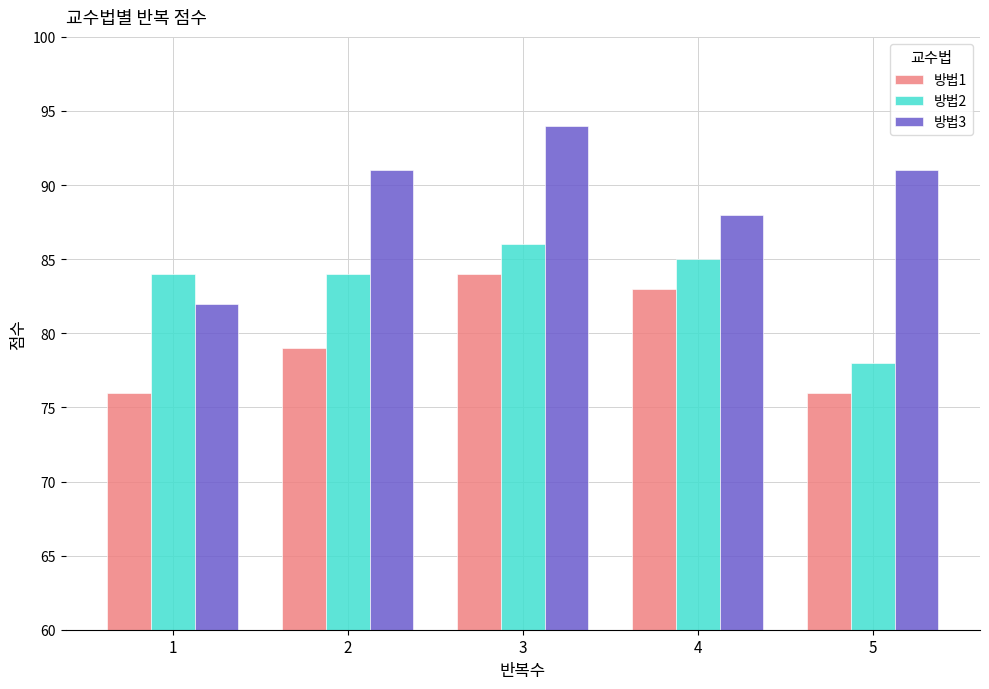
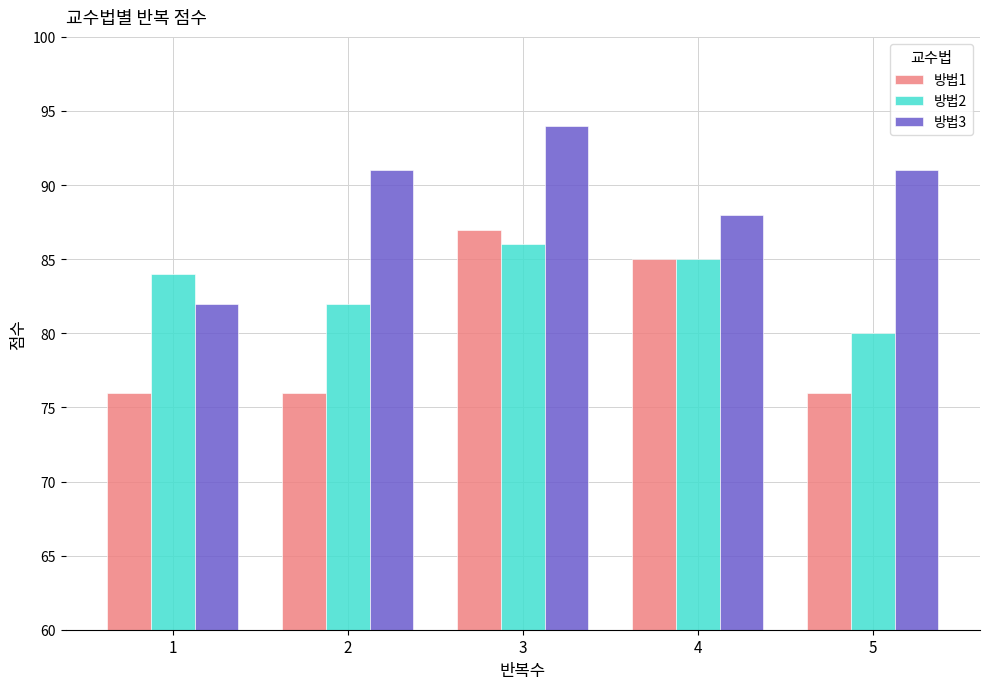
  {
    "방법1": {
      "1": 76,
-     "2": 79,
-     "3": 84,
-     "4": 83,
+     "2": 76,
+     "3": 87,
+     "4": 85,
      "5": 76
    },
    "방법2": {
      "1": 84,
-     "2": 84,
+     "2": 82,
      "3": 86,
      "4": 85,
-     "5": 78
+     "5": 80
    },
    "방법3": {
      "1": 82,
      "2": 91,
      "3": 94,
      "4": 88,
      "5": 91
    }
  }
